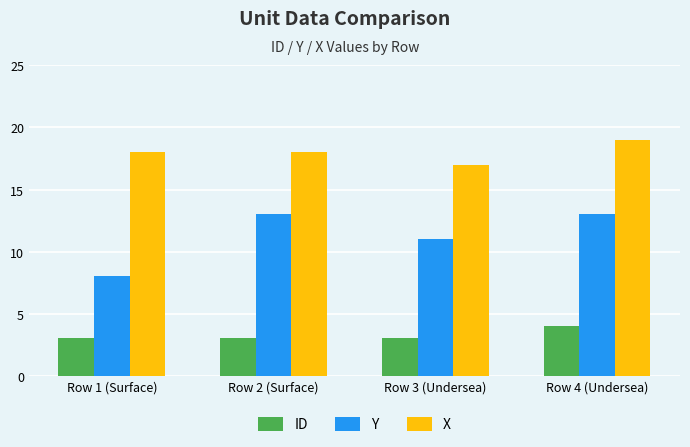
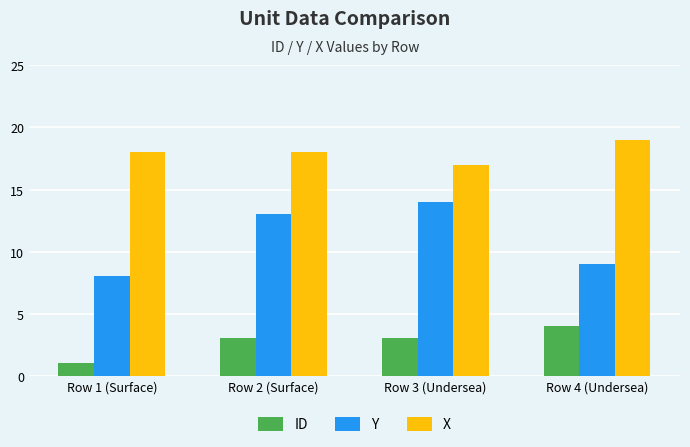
  {
    "ID": {
-     "Row 1 (Surface)": 3,
+     "Row 1 (Surface)": 1,
      "Row 2 (Surface)": 3,
      "Row 3 (Undersea)": 3,
      "Row 4 (Undersea)": 4
    },
    "Y": {
      "Row 1 (Surface)": 8,
      "Row 2 (Surface)": 13,
-     "Row 3 (Undersea)": 11,
-     "Row 4 (Undersea)": 13
+     "Row 3 (Undersea)": 14,
+     "Row 4 (Undersea)": 9
    },
    "X": {
      "Row 1 (Surface)": 18,
      "Row 2 (Surface)": 18,
      "Row 3 (Undersea)": 17,
      "Row 4 (Undersea)": 19
    }
  }
